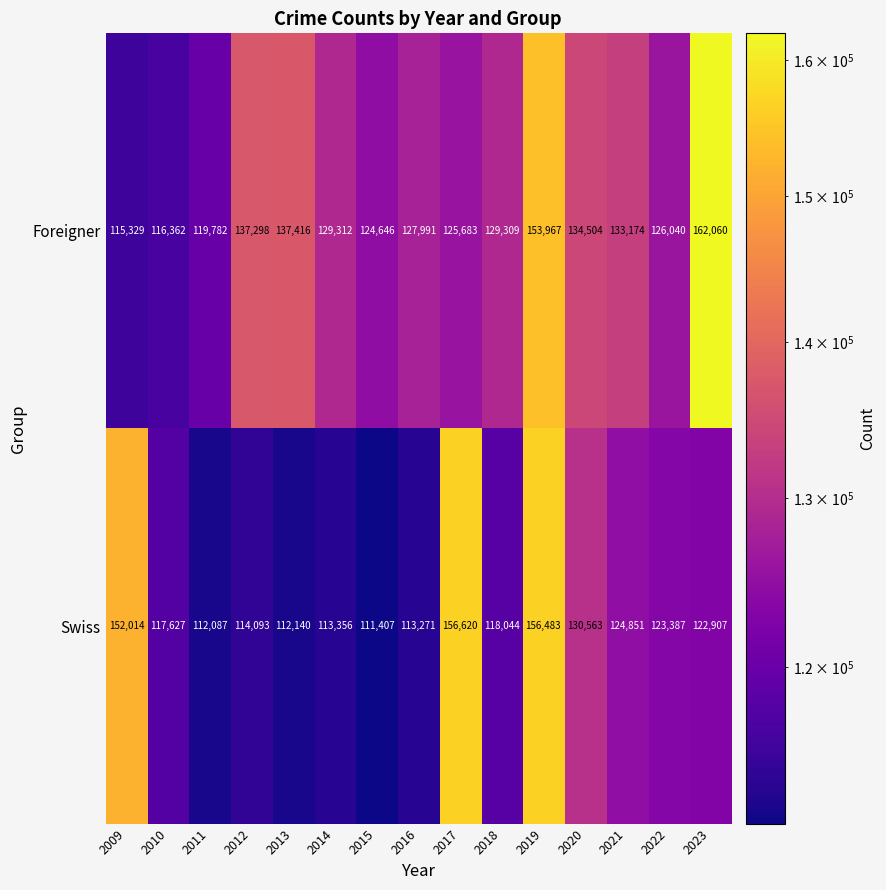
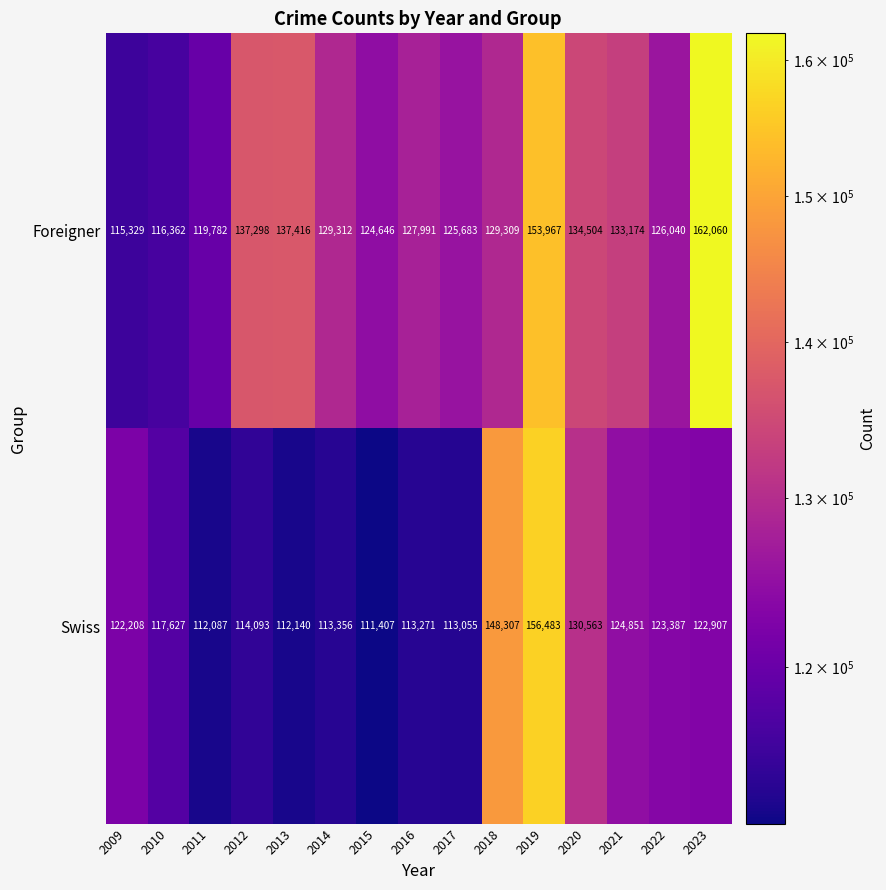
  {
    "Foreigner": {
      "2009": "115,329",
      "2010": "116,362",
      "2011": "119,782",
      "2012": "137,298",
      "2013": "137,416",
      "2014": "129,312",
      "2015": "124,646",
      "2016": "127,991",
      "2017": "125,683",
      "2018": "129,309",
      "2019": "153,967",
      "2020": "134,504",
      "2021": "133,174",
      "2022": "126,040",
      "2023": "162,060"
    },
    "Swiss": {
-     "2009": "152,014",
+     "2009": "122,208",
      "2010": "117,627",
      "2011": "112,087",
      "2012": "114,093",
      "2013": "112,140",
      "2014": "113,356",
      "2015": "111,407",
      "2016": "113,271",
-     "2017": "156,620",
-     "2018": "118,044",
+     "2017": "113,055",
+     "2018": "148,307",
      "2019": "156,483",
      "2020": "130,563",
      "2021": "124,851",
      "2022": "123,387",
      "2023": "122,907"
    }
  }
